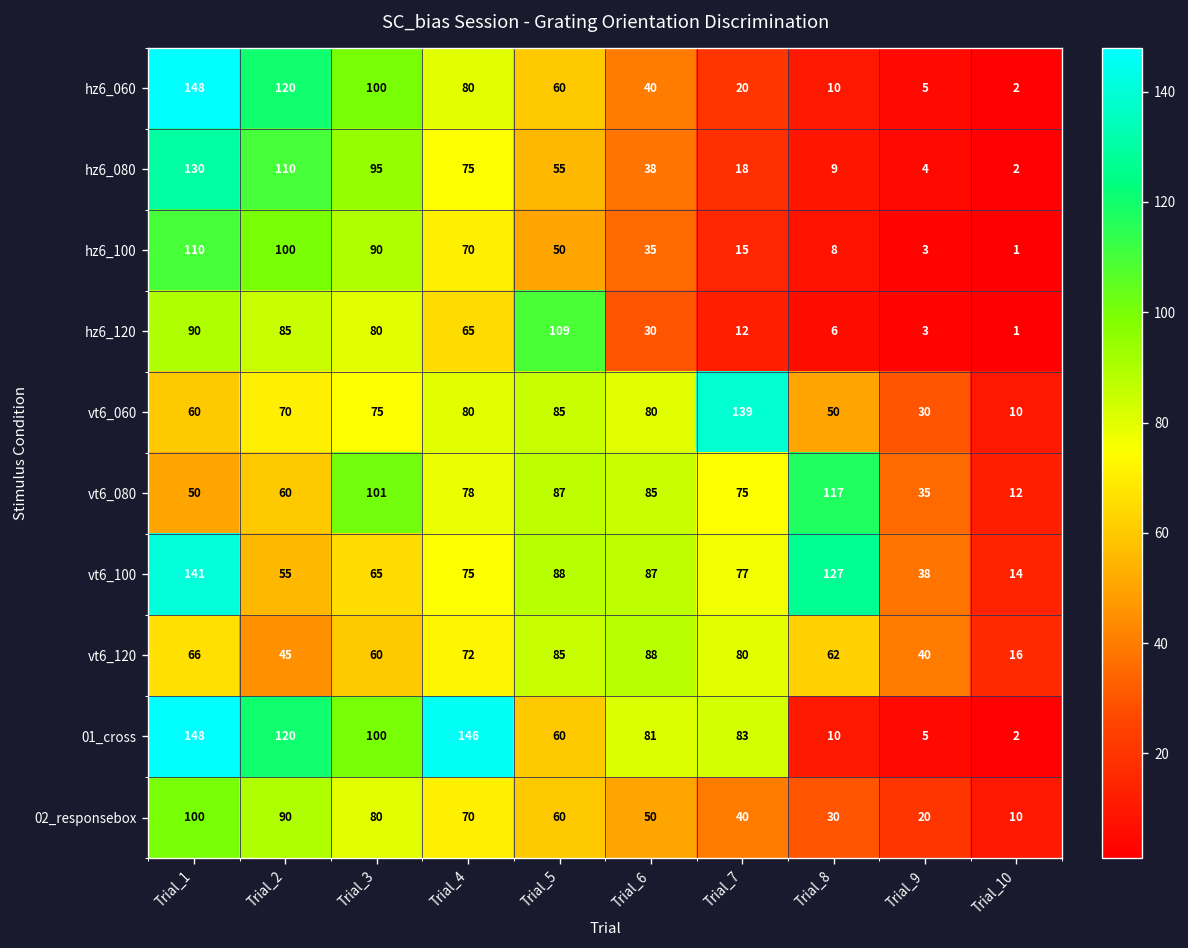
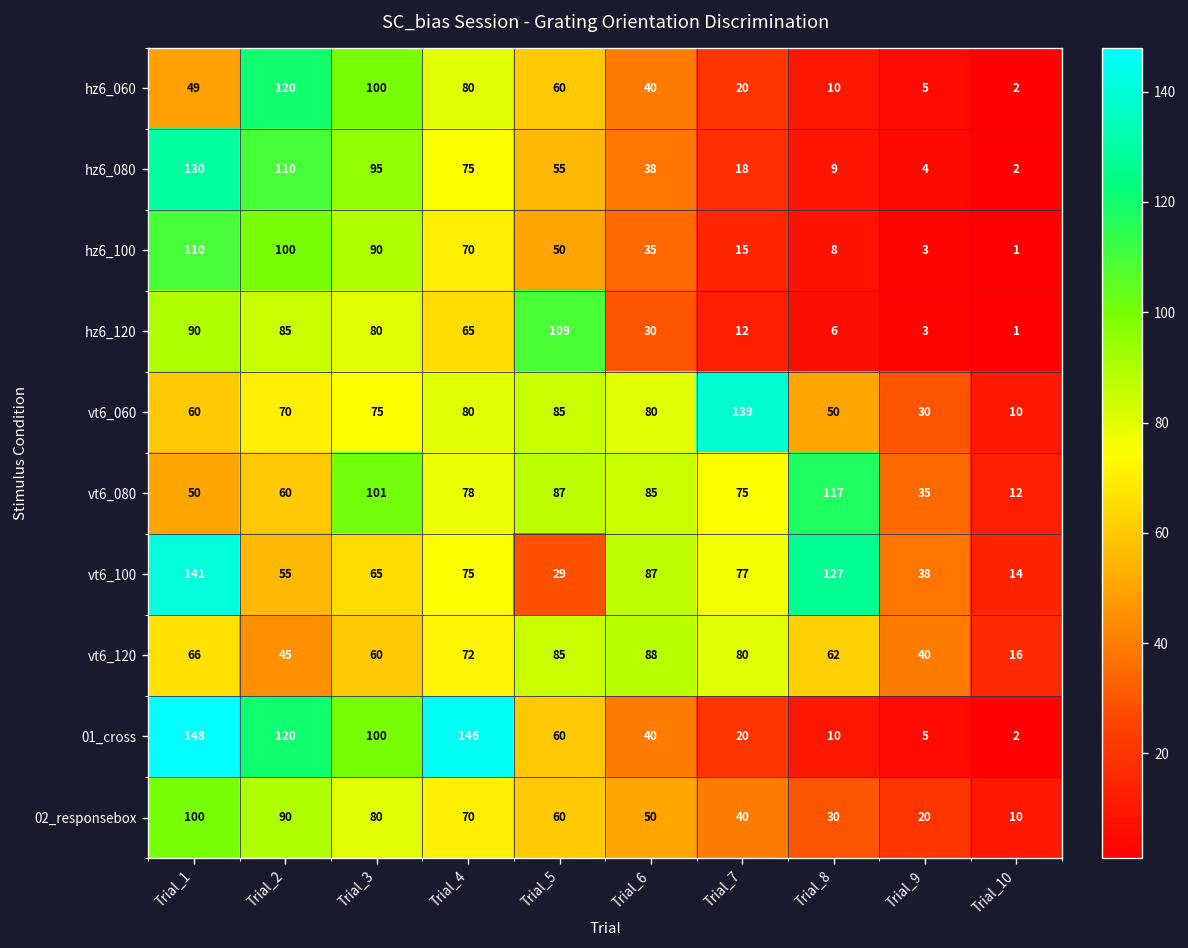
  {
    "hz6_060": {
-     "Trial_1": 148,
+     "Trial_1": 49,
      "Trial_2": 120,
      "Trial_3": 100,
      "Trial_4": 80,
      "Trial_5": 60,
      "Trial_6": 40,
      "Trial_7": 20,
      "Trial_8": 10,
      "Trial_9": 5,
      "Trial_10": 2
    },
    "hz6_080": {
      "Trial_1": 130,
      "Trial_2": 110,
      "Trial_3": 95,
      "Trial_4": 75,
      "Trial_5": 55,
      "Trial_6": 38,
      "Trial_7": 18,
      "Trial_8": 9,
      "Trial_9": 4,
      "Trial_10": 2
    },
    "hz6_100": {
      "Trial_1": 110,
      "Trial_2": 100,
      "Trial_3": 90,
      "Trial_4": 70,
      "Trial_5": 50,
      "Trial_6": 35,
      "Trial_7": 15,
      "Trial_8": 8,
      "Trial_9": 3,
      "Trial_10": 1
    },
    "hz6_120": {
      "Trial_1": 90,
      "Trial_2": 85,
      "Trial_3": 80,
      "Trial_4": 65,
      "Trial_5": 109,
      "Trial_6": 30,
      "Trial_7": 12,
      "Trial_8": 6,
      "Trial_9": 3,
      "Trial_10": 1
    },
    "vt6_060": {
      "Trial_1": 60,
      "Trial_2": 70,
      "Trial_3": 75,
      "Trial_4": 80,
      "Trial_5": 85,
      "Trial_6": 80,
      "Trial_7": 139,
      "Trial_8": 50,
      "Trial_9": 30,
      "Trial_10": 10
    },
    "vt6_080": {
      "Trial_1": 50,
      "Trial_2": 60,
      "Trial_3": 101,
      "Trial_4": 78,
      "Trial_5": 87,
      "Trial_6": 85,
      "Trial_7": 75,
      "Trial_8": 117,
      "Trial_9": 35,
      "Trial_10": 12
    },
    "vt6_100": {
      "Trial_1": 141,
      "Trial_2": 55,
      "Trial_3": 65,
      "Trial_4": 75,
-     "Trial_5": 88,
+     "Trial_5": 29,
      "Trial_6": 87,
      "Trial_7": 77,
      "Trial_8": 127,
      "Trial_9": 38,
      "Trial_10": 14
    },
    "vt6_120": {
      "Trial_1": 66,
      "Trial_2": 45,
      "Trial_3": 60,
      "Trial_4": 72,
      "Trial_5": 85,
      "Trial_6": 88,
      "Trial_7": 80,
      "Trial_8": 62,
      "Trial_9": 40,
      "Trial_10": 16
    },
    "01_cross": {
      "Trial_1": 148,
      "Trial_2": 120,
      "Trial_3": 100,
      "Trial_4": 146,
      "Trial_5": 60,
-     "Trial_6": 81,
-     "Trial_7": 83,
+     "Trial_6": 40,
+     "Trial_7": 20,
      "Trial_8": 10,
      "Trial_9": 5,
      "Trial_10": 2
    },
    "02_responsebox": {
      "Trial_1": 100,
      "Trial_2": 90,
      "Trial_3": 80,
      "Trial_4": 70,
      "Trial_5": 60,
      "Trial_6": 50,
      "Trial_7": 40,
      "Trial_8": 30,
      "Trial_9": 20,
      "Trial_10": 10
    }
  }
